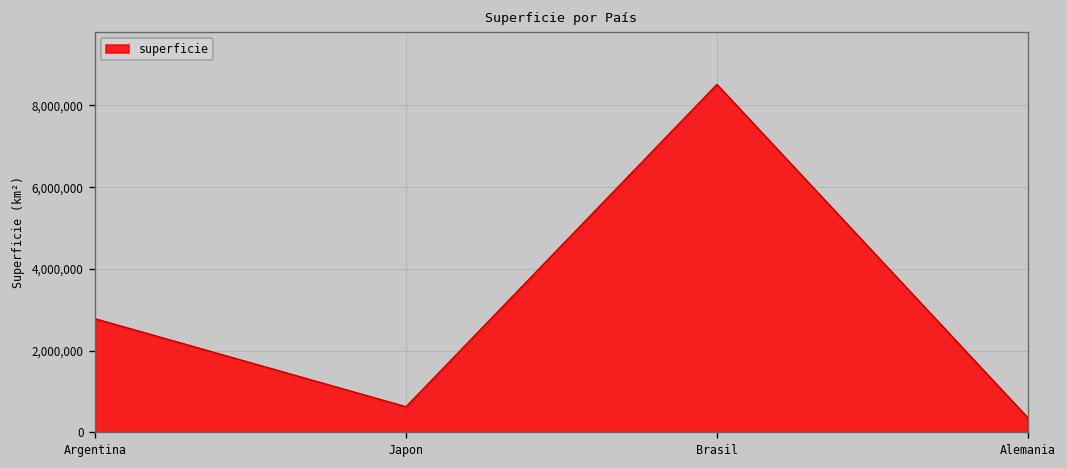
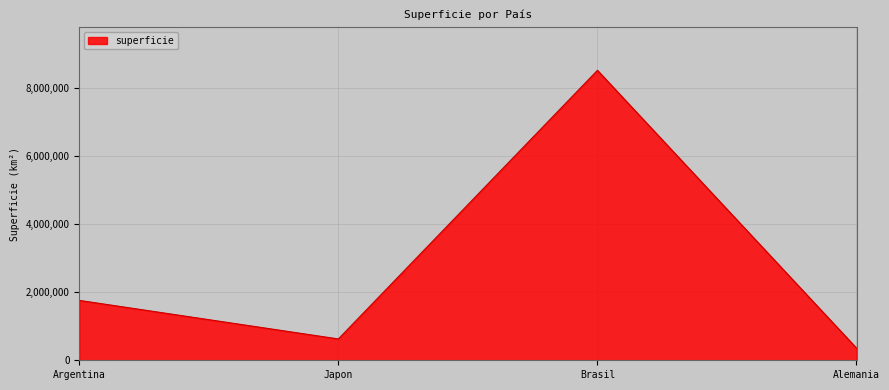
  {
-   "Argentina": "2,800,000",
+   "Argentina": "1,800,000",
    "Japon": "600,000",
    "Brasil": "8,500,000",
    "Alemania": "400,000"
  }
